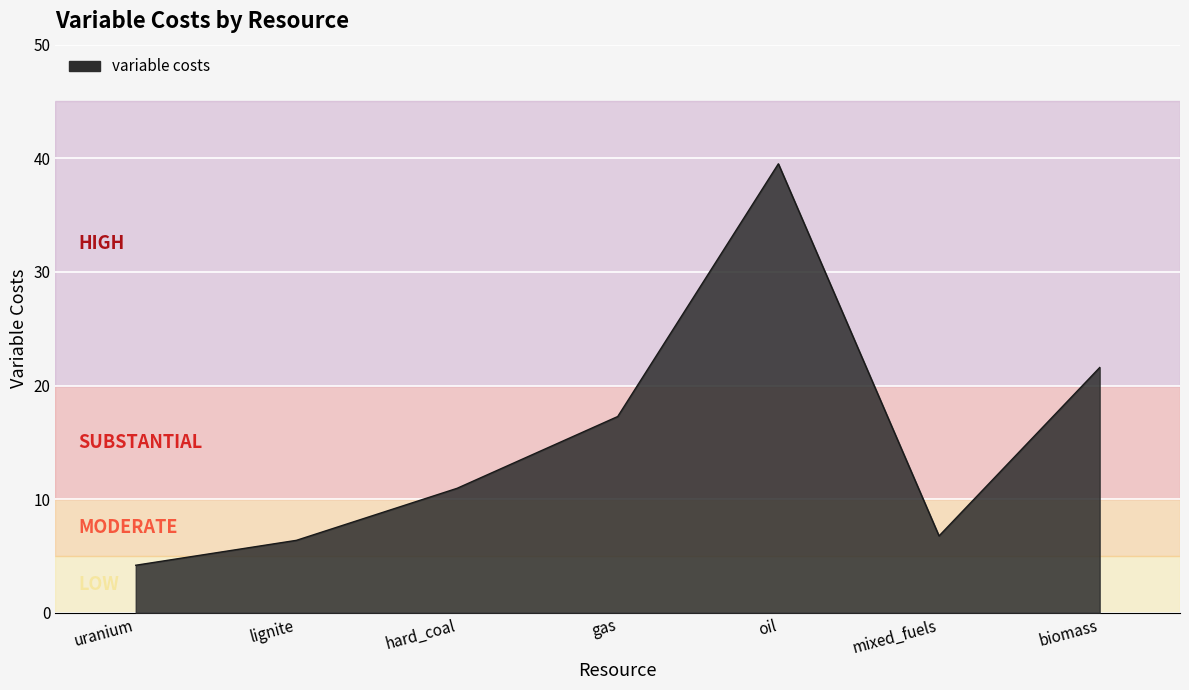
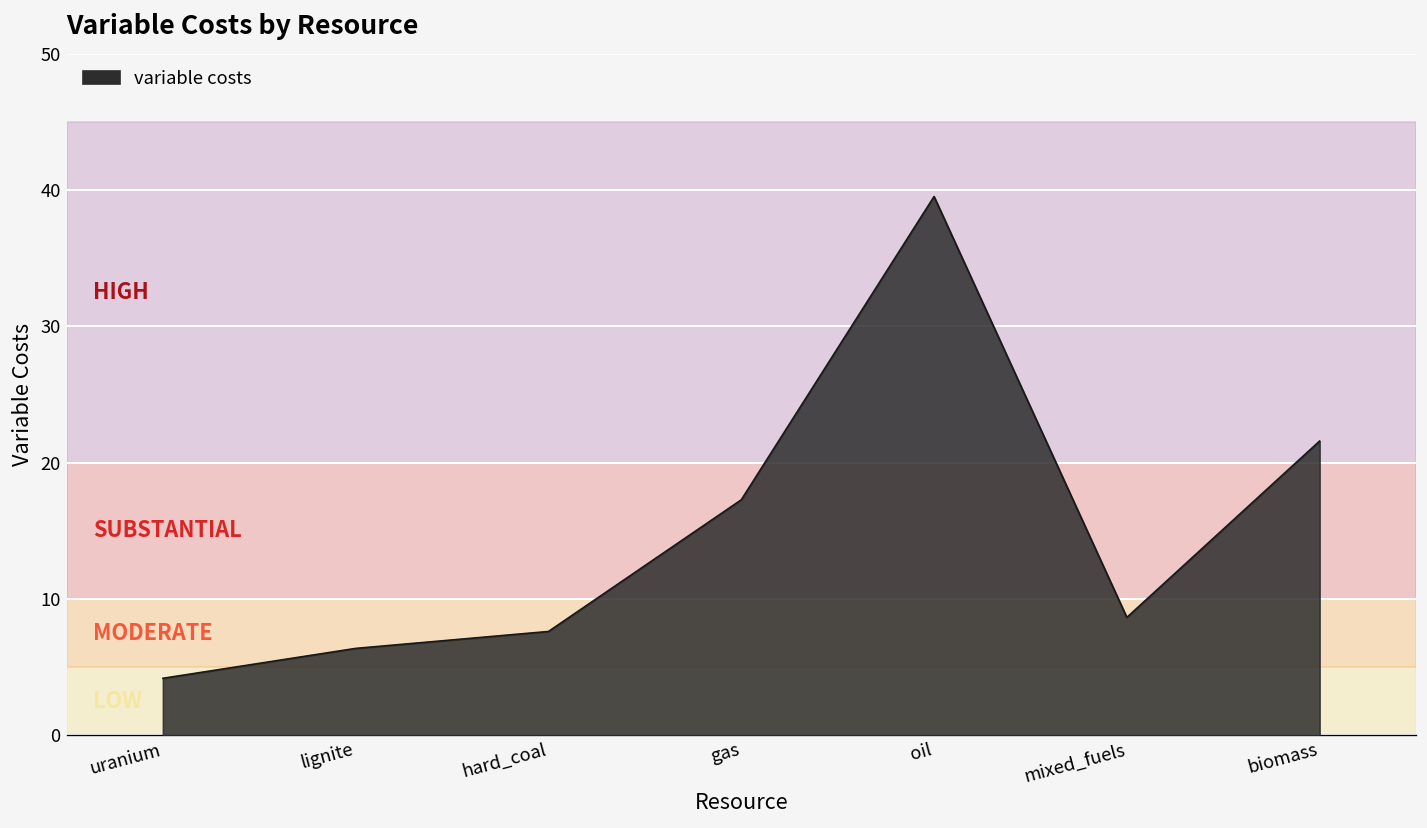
  {
    "uranium": 4.2,
    "lignite": 6.4,
-   "hard_coal": 11.0,
+   "hard_coal": 7.6,
    "gas": 17.3,
    "oil": 39.5,
-   "mixed_fuels": 6.8,
+   "mixed_fuels": 8.6,
    "biomass": 21.6
  }
